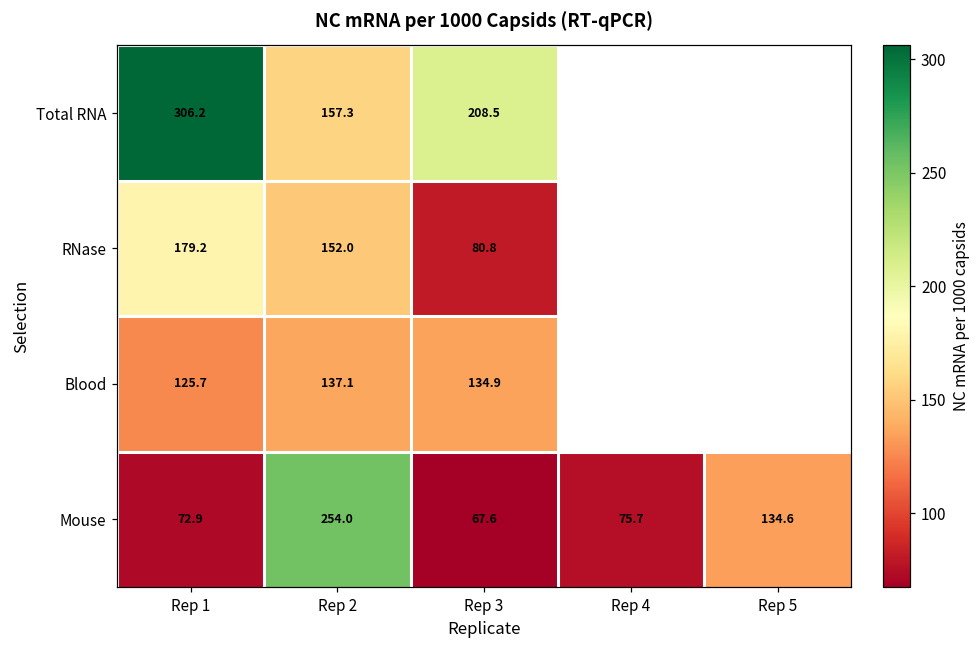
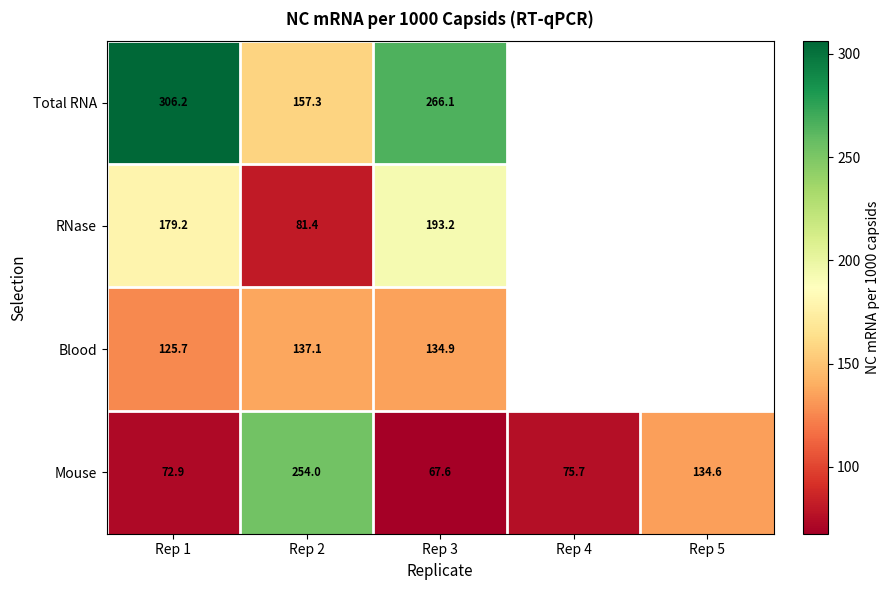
  {
    "Total RNA": {
      "Rep 1": 306.2,
      "Rep 2": 157.3,
-     "Rep 3": 208.5
+     "Rep 3": 266.1
    },
    "RNase": {
      "Rep 1": 179.2,
-     "Rep 2": 152.0,
-     "Rep 3": 80.8
+     "Rep 2": 81.4,
+     "Rep 3": 193.2
    },
    "Blood": {
      "Rep 1": 125.7,
      "Rep 2": 137.1,
      "Rep 3": 134.9
    },
    "Mouse": {
      "Rep 1": 72.9,
      "Rep 2": 254.0,
      "Rep 3": 67.6,
      "Rep 4": 75.7,
      "Rep 5": 134.6
    }
  }
